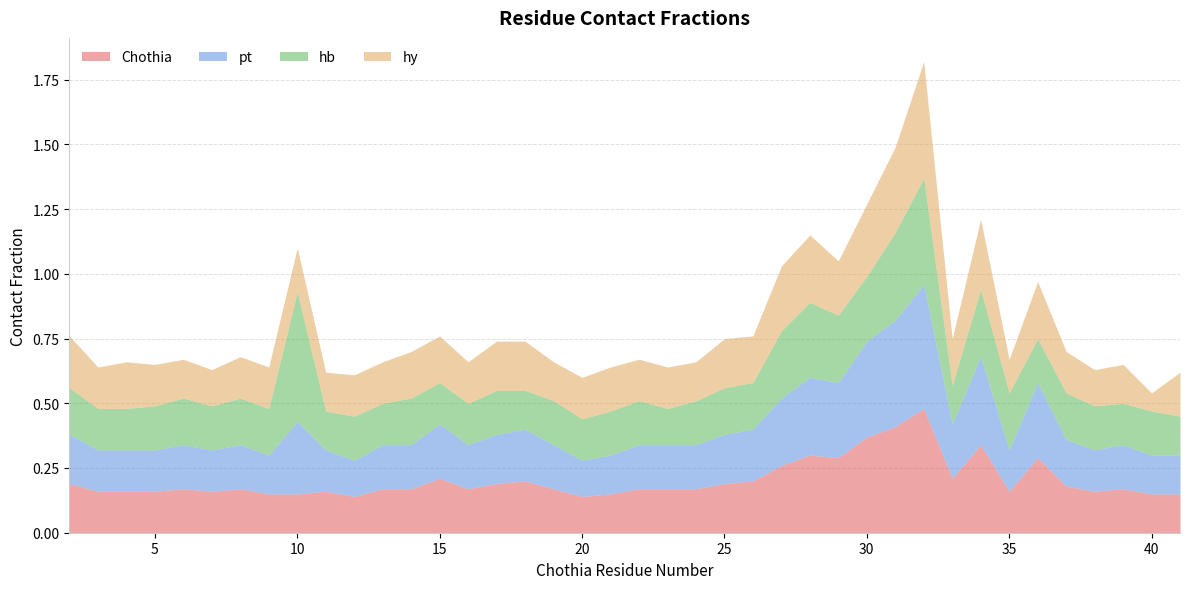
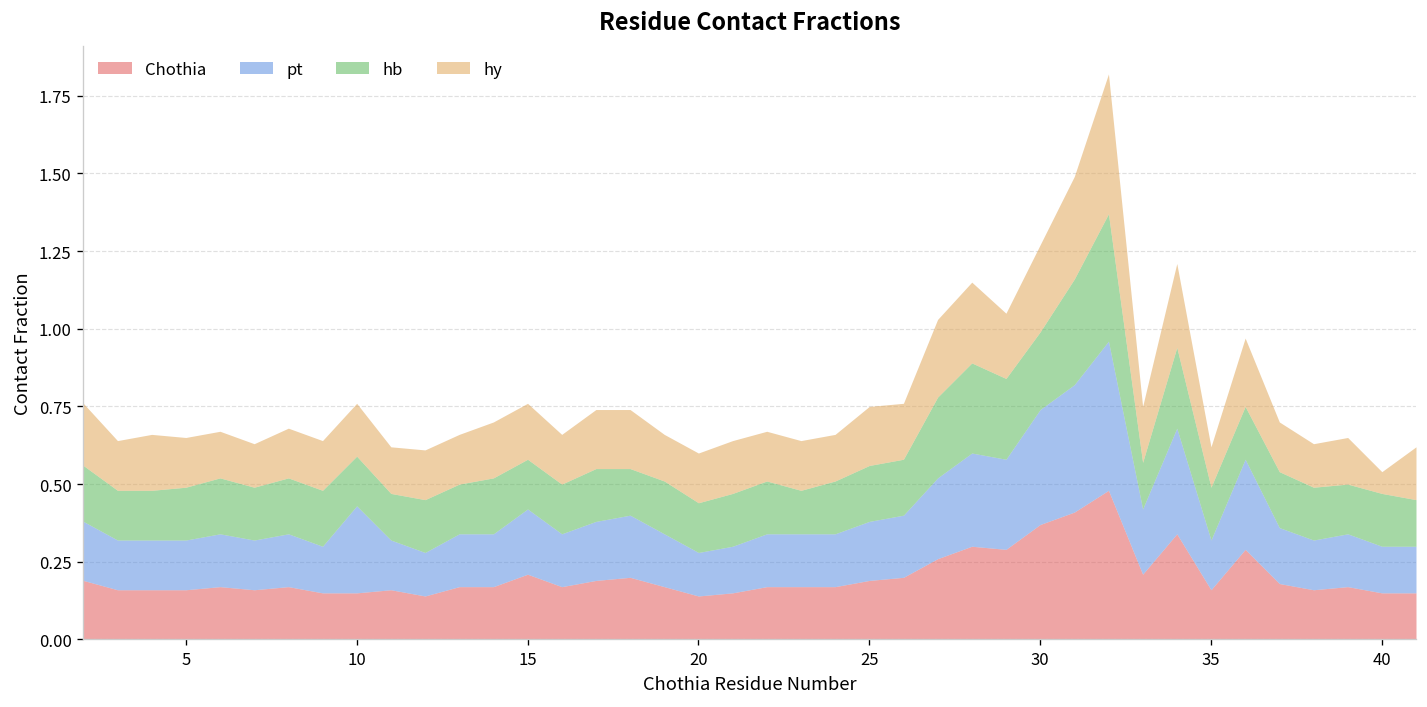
  {
    "Chothia": {
      "5": 0.16,
      "10": 0.15,
      "15": 0.21,
      "20": 0.14,
      "25": 0.19,
      "30": 0.37,
      "35": 0.16,
      "40": 0.15
    },
    "pt": {
      "5": 0.16,
      "10": 0.28,
      "15": 0.21,
      "20": 0.14,
      "25": 0.19,
      "30": 0.37,
      "35": 0.16,
      "40": 0.15
    },
    "hb": {
      "5": 0.17,
-     "10": 0.50,
+     "10": 0.16,
      "15": 0.16,
      "20": 0.16,
      "25": 0.18,
      "30": 0.25,
-     "35": 0.22,
+     "35": 0.17,
      "40": 0.17
    },
    "hy": {
      "5": 0.16,
      "10": 0.17,
      "15": 0.18,
      "20": 0.16,
      "25": 0.19,
      "30": 0.28,
      "35": 0.13,
      "40": 0.07
    }
  }
